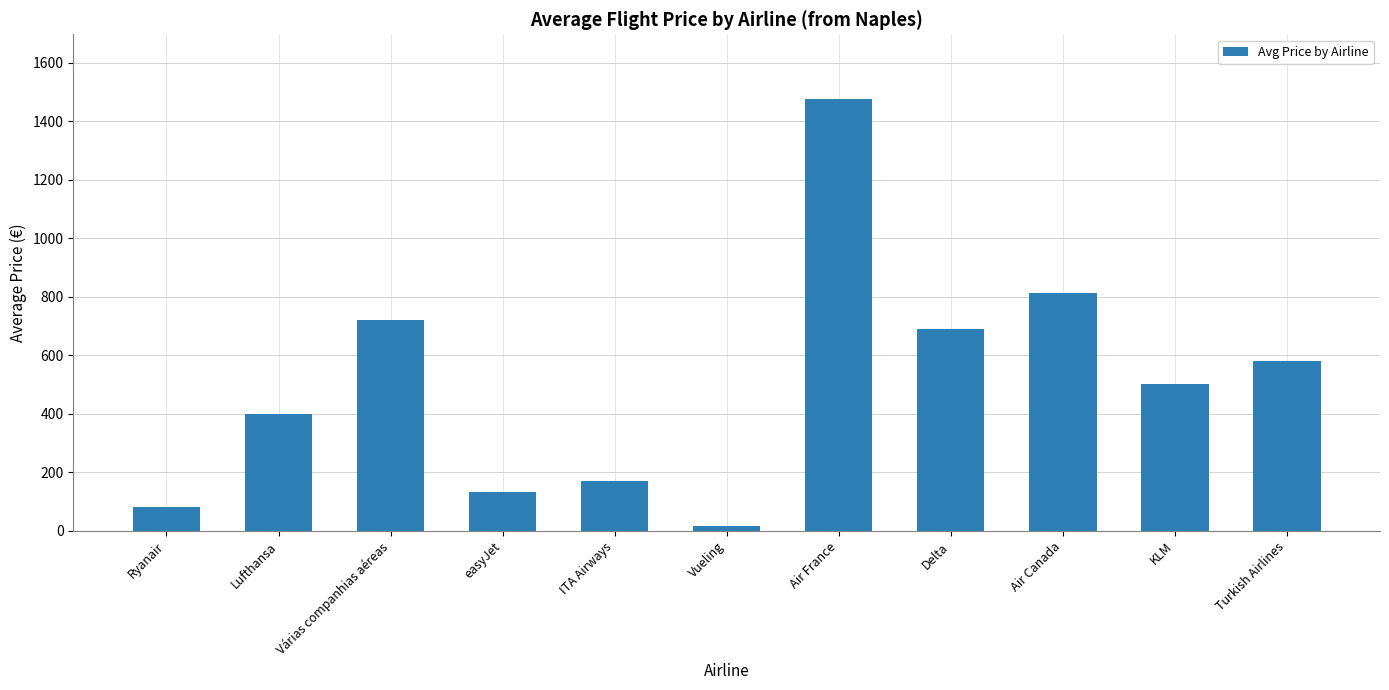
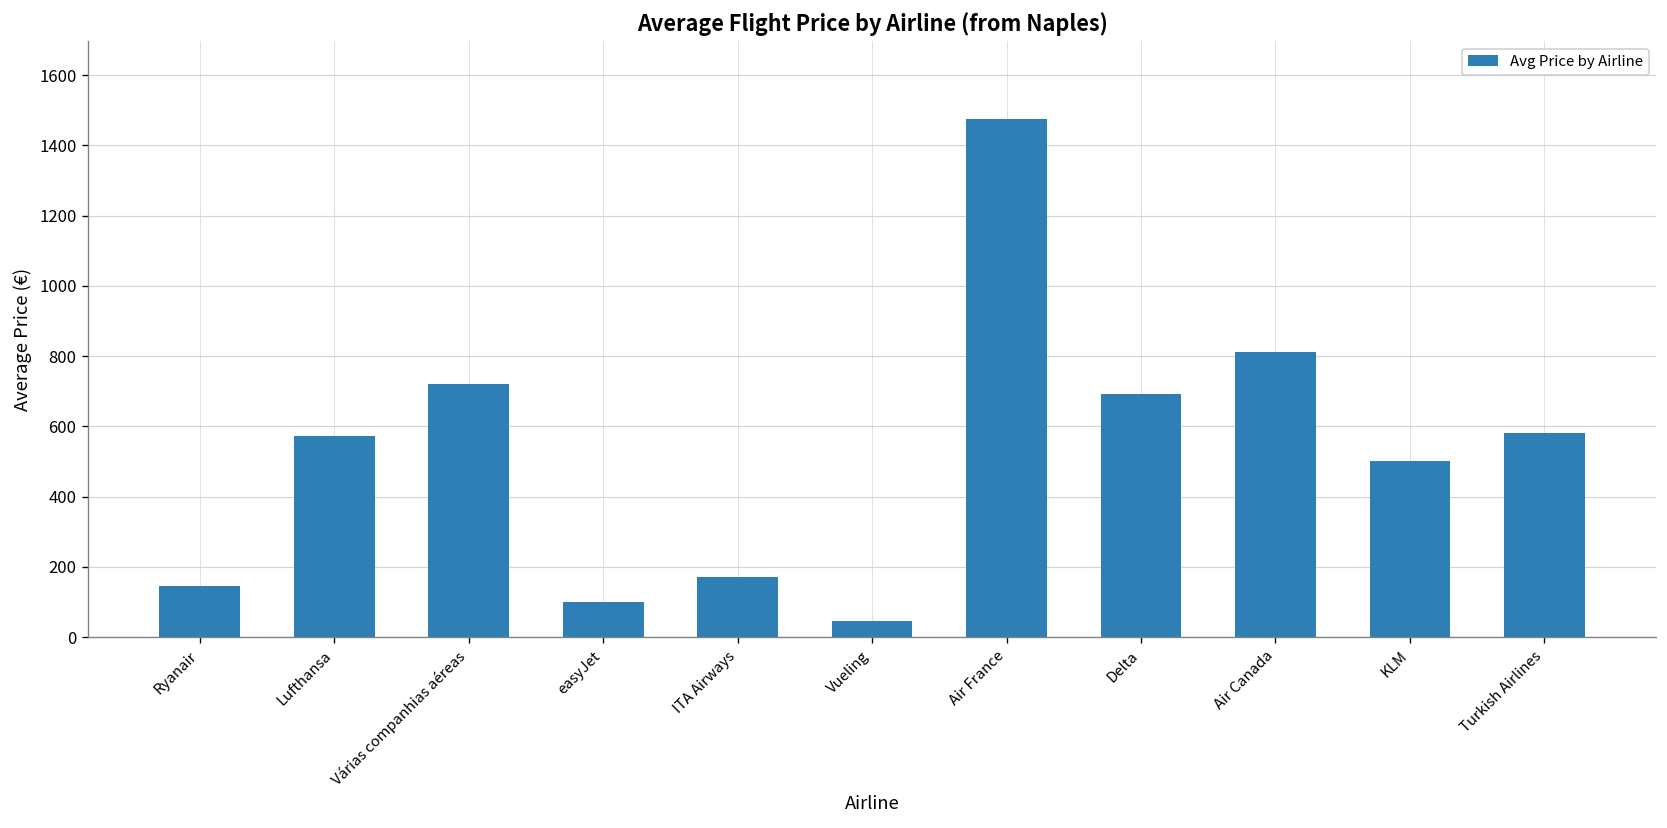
  {
-   "Ryanair": 80,
-   "Lufthansa": 400,
+   "Ryanair": 150,
+   "Lufthansa": 570,
    "Várias companhias aéreas": 720,
-   "easyJet": 130,
+   "easyJet": 100,
    "ITA Airways": 170,
-   "Vueling": 20,
+   "Vueling": 50,
    "Air France": 1480,
    "Delta": 690,
    "Air Canada": 810,
    "KLM": 500,
    "Turkish Airlines": 580
  }
